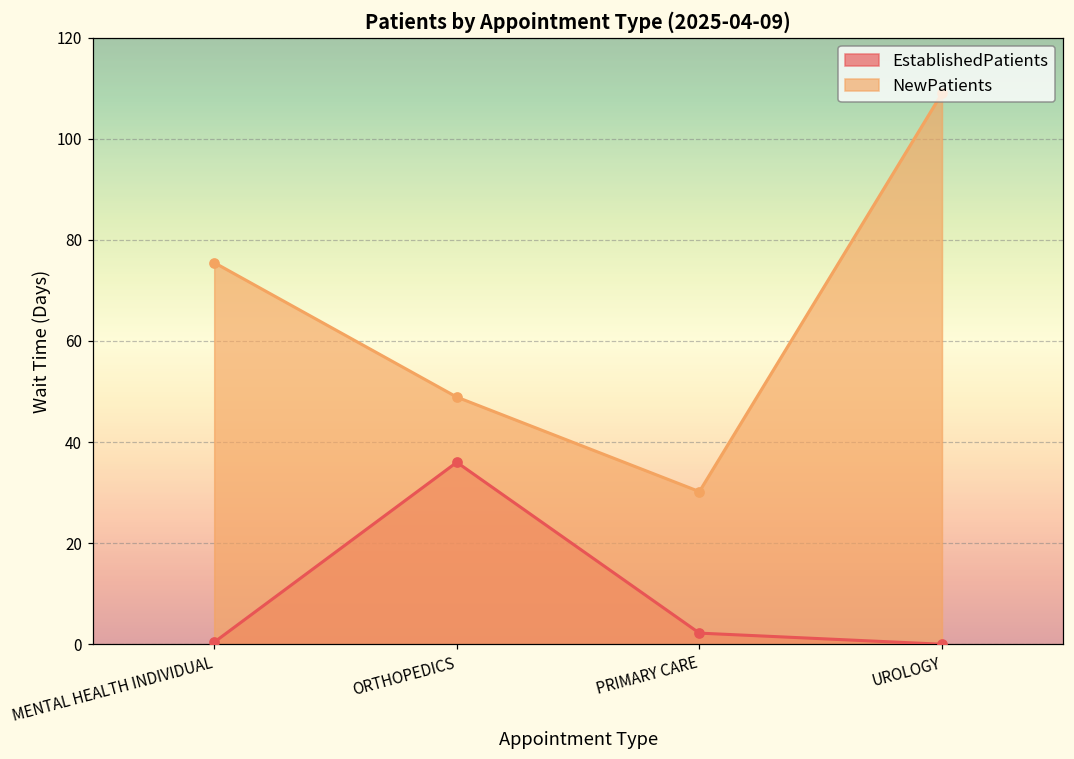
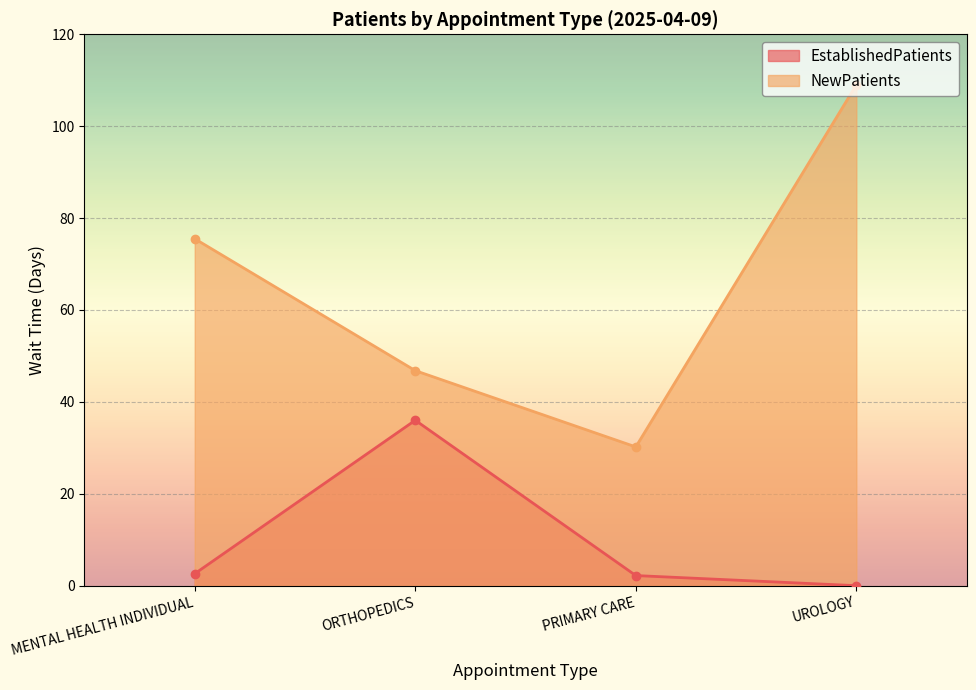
  {
    "EstablishedPatients": {
-     "MENTAL HEALTH INDIVIDUAL": 0,
+     "MENTAL HEALTH INDIVIDUAL": 3,
      "ORTHOPEDICS": 36,
      "PRIMARY CARE": 2,
      "UROLOGY": 0
    },
    "NewPatients": {
      "MENTAL HEALTH INDIVIDUAL": 76,
-     "ORTHOPEDICS": 49,
+     "ORTHOPEDICS": 47,
      "PRIMARY CARE": 30
    }
  }
